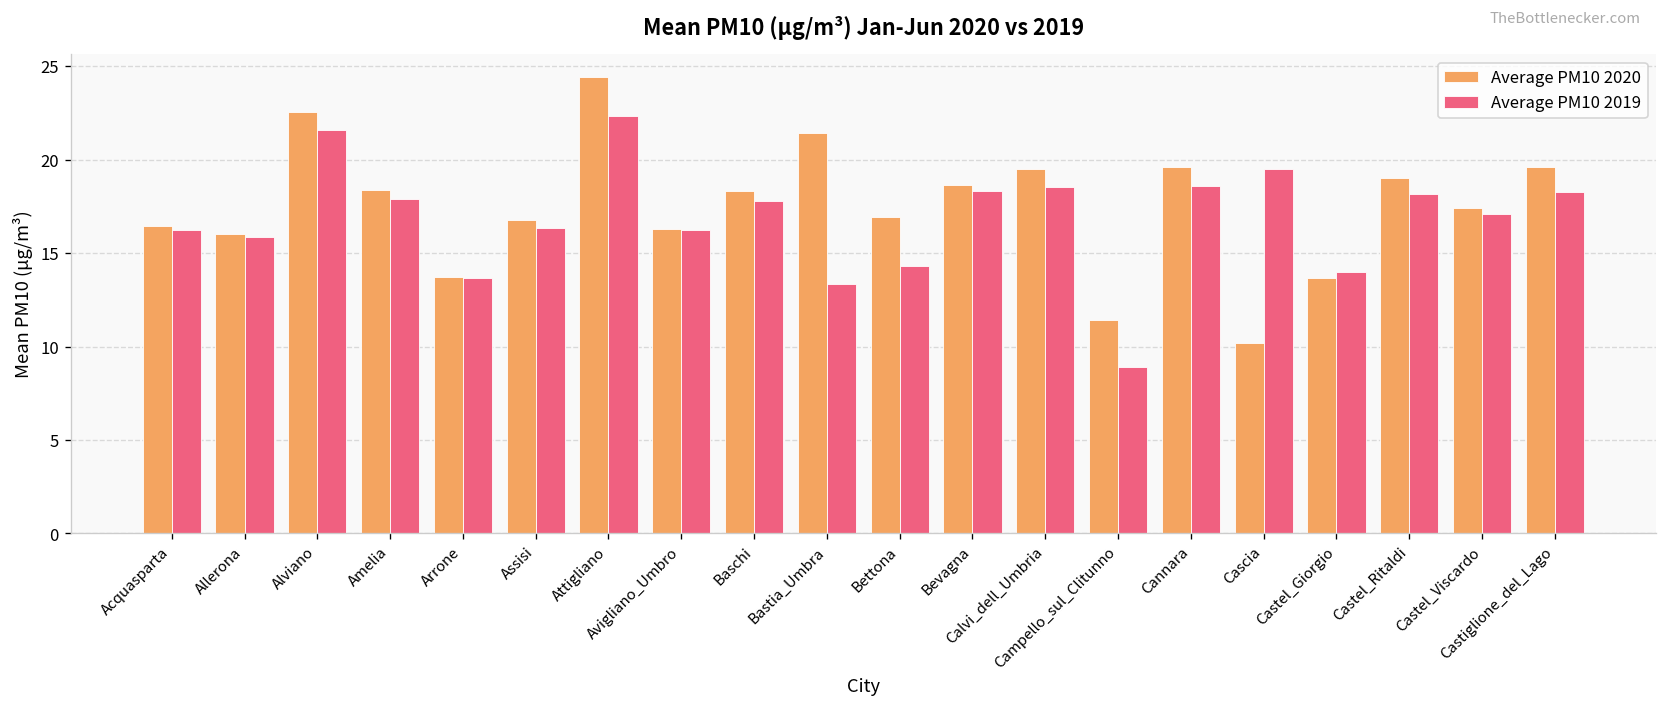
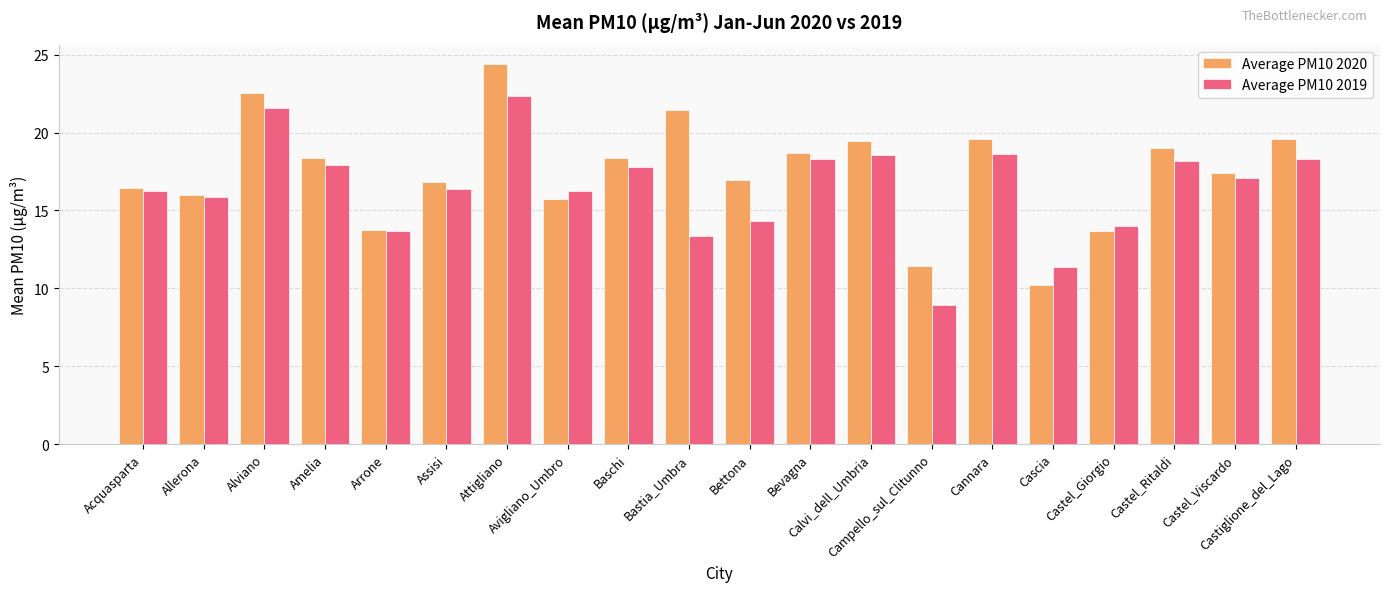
  {
    "Average PM10 2020": {
      "Acquasparta": 16.5,
      "Allerona": 16.0,
      "Alviano": 22.6,
      "Amelia": 18.4,
      "Arrone": 13.8,
      "Assisi": 16.8,
      "Attigliano": 24.4,
-     "Avigliano_Umbro": 16.3,
+     "Avigliano_Umbro": 15.7,
      "Baschi": 18.3,
      "Bastia_Umbra": 21.4,
      "Bettona": 16.9,
      "Bevagna": 18.7,
      "Calvi_dell_Umbria": 19.5,
      "Campello_sul_Clitunno": 11.4,
      "Cannara": 19.6,
      "Cascia": 10.2,
      "Castel_Giorgio": 13.7,
      "Castel_Ritaldi": 19.0,
      "Castel_Viscardo": 17.4,
      "Castiglione_del_Lago": 19.6
    },
    "Average PM10 2019": {
      "Acquasparta": 16.3,
      "Allerona": 15.9,
      "Alviano": 21.6,
      "Amelia": 17.9,
      "Arrone": 13.7,
      "Assisi": 16.4,
      "Attigliano": 22.4,
      "Avigliano_Umbro": 16.2,
      "Baschi": 17.8,
      "Bastia_Umbra": 13.3,
      "Bettona": 14.3,
      "Bevagna": 18.3,
      "Calvi_dell_Umbria": 18.6,
      "Campello_sul_Clitunno": 8.9,
      "Cannara": 18.6,
-     "Cascia": 19.5,
+     "Cascia": 11.4,
      "Castel_Giorgio": 14.0,
      "Castel_Ritaldi": 18.2,
      "Castel_Viscardo": 17.1,
      "Castiglione_del_Lago": 18.3
    }
  }
